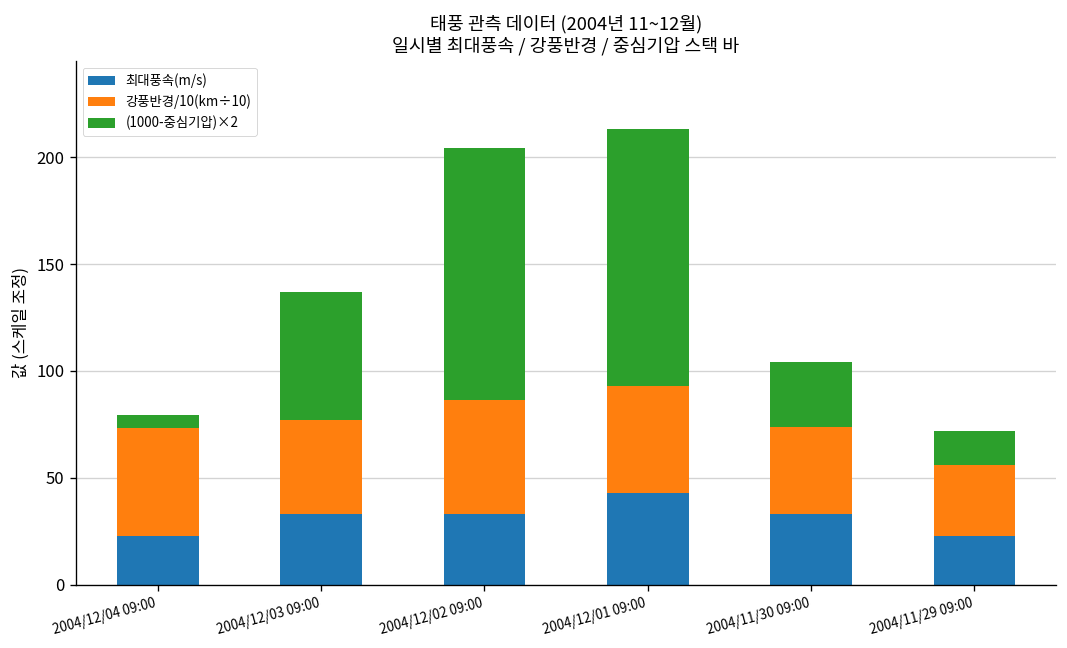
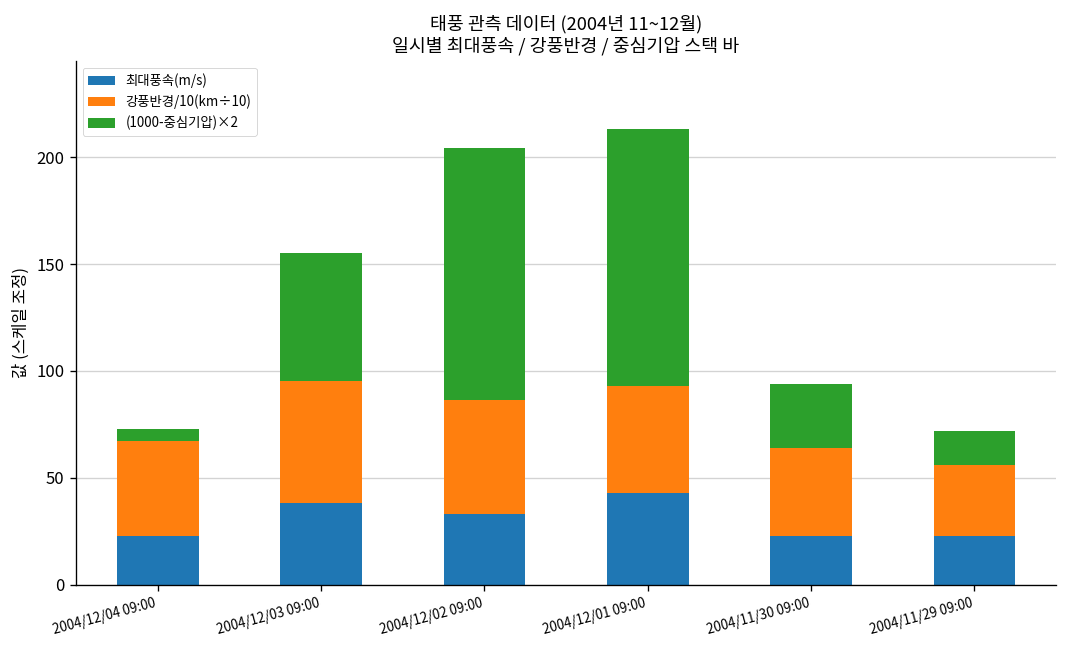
  {
    "최대풍속(m/s)": {
      "2004/12/04 09:00": 23,
-     "2004/12/03 09:00": 33,
+     "2004/12/03 09:00": 38,
      "2004/12/02 09:00": 33,
      "2004/12/01 09:00": 43,
-     "2004/11/30 09:00": 33,
+     "2004/11/30 09:00": 23,
      "2004/11/29 09:00": 23
    },
    "강풍반경/10(km÷10)": {
-     "2004/12/04 09:00": 50,
-     "2004/12/03 09:00": 44,
+     "2004/12/04 09:00": 44,
+     "2004/12/03 09:00": 57,
      "2004/12/02 09:00": 54,
      "2004/12/01 09:00": 50,
      "2004/11/30 09:00": 41,
      "2004/11/29 09:00": 33
    },
    "(1000-중심기압)×2": {
      "2004/12/04 09:00": 6,
      "2004/12/03 09:00": 60,
      "2004/12/02 09:00": 118,
      "2004/12/01 09:00": 120,
      "2004/11/30 09:00": 30,
      "2004/11/29 09:00": 16
    }
  }
